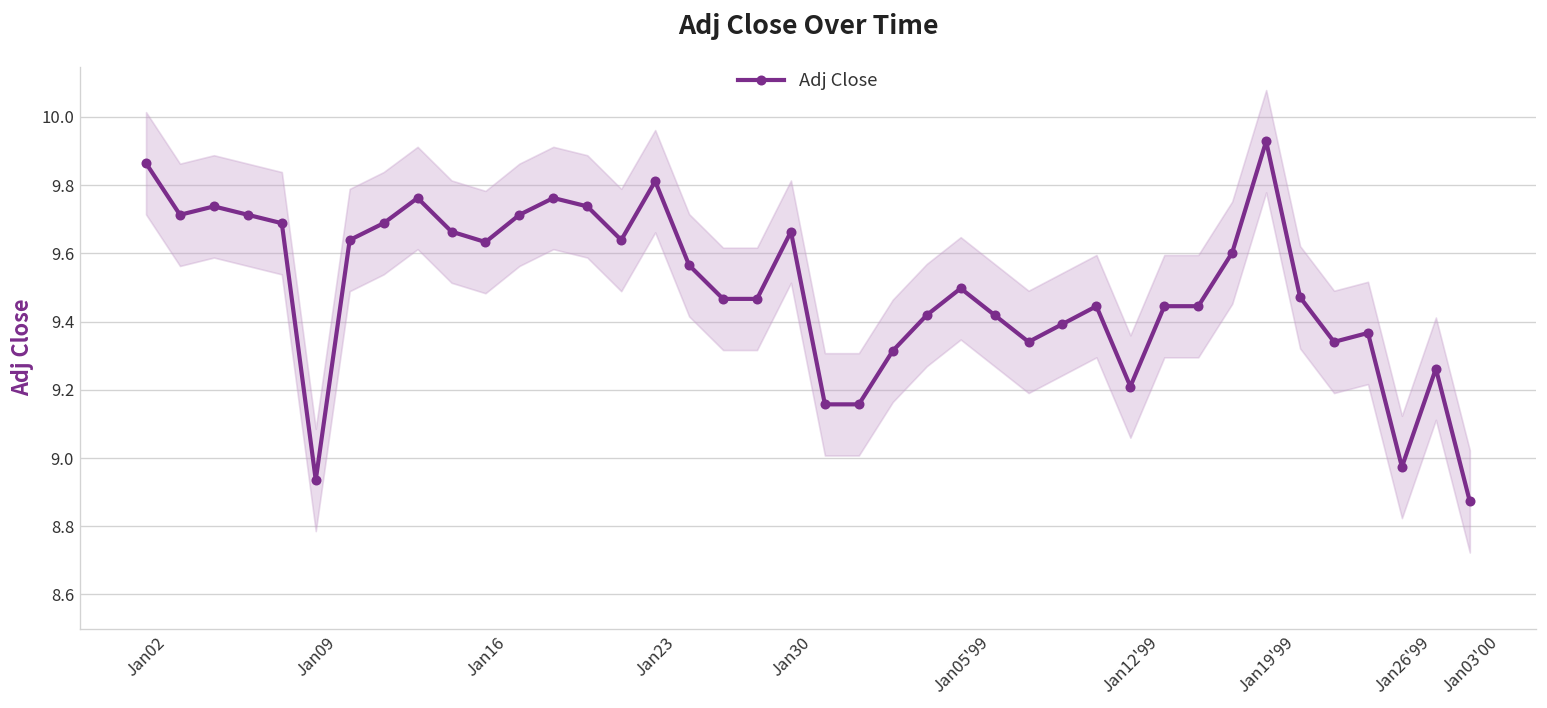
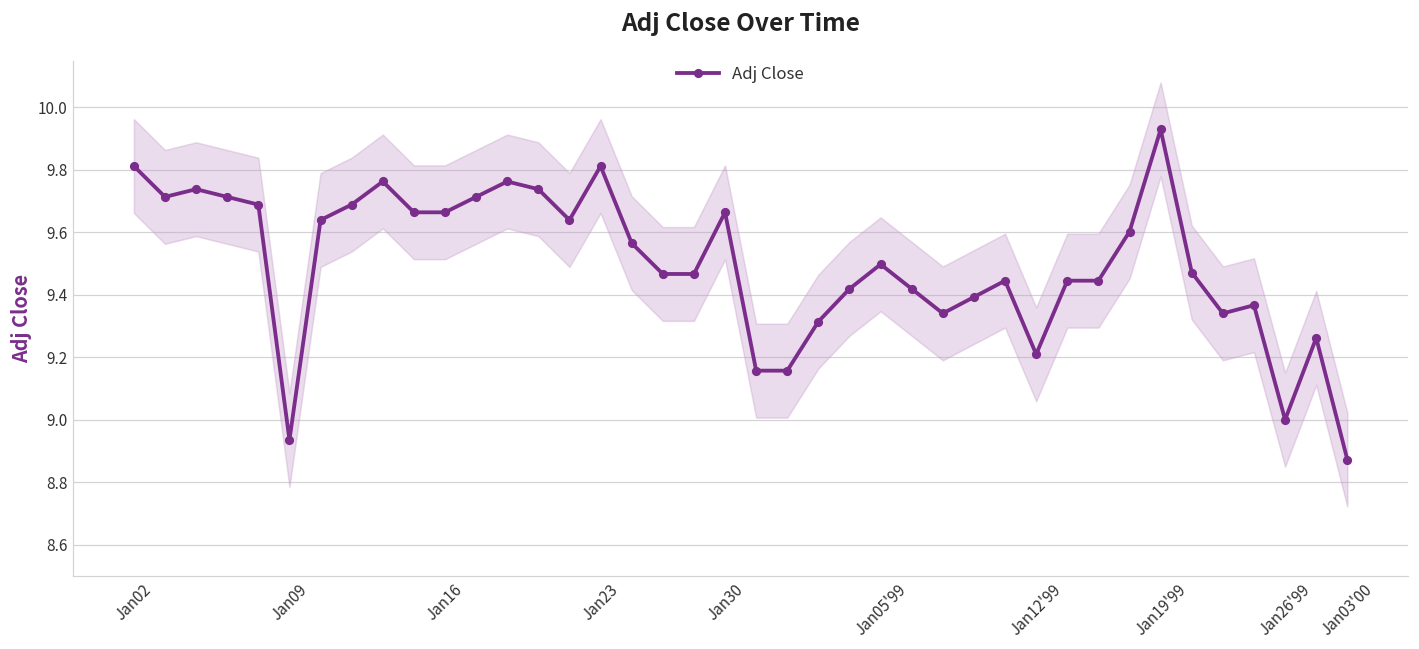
  {
    "Adj Close": {
-     "Jan02": 9.86,
+     "Jan02": 9.81,
      "Jan09": 8.94,
-     "Jan16": 9.63,
+     "Jan16": 9.66,
      "Jan23": 9.81,
      "Jan30": 9.66,
      "Jan05'99": 9.50,
      "Jan12'99": 9.21,
      "Jan19'99": 9.93,
-     "Jan26'99": 8.97,
+     "Jan26'99": 9.00,
      "Jan03'00": 8.87
    }
  }
